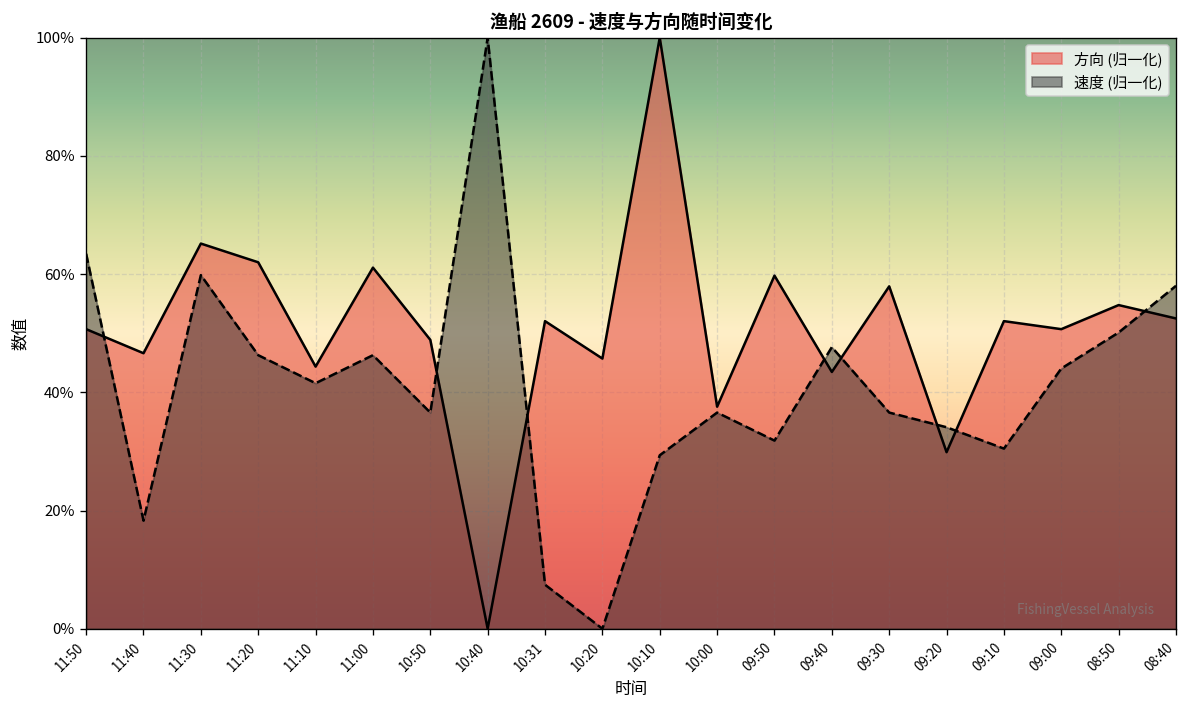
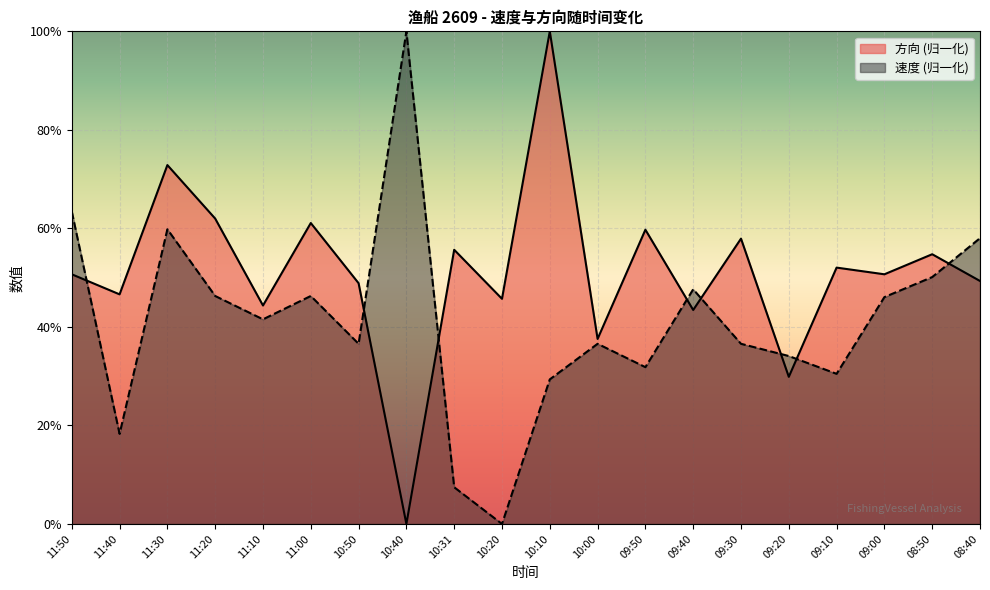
  {
    "方向 (归一化)": {
      "11:50": "51%",
      "11:40": "47%",
-     "11:30": "65%",
+     "11:30": "73%",
      "11:20": "62%",
      "11:10": "44%",
      "11:00": "61%",
      "10:50": "49%",
      "10:40": "0%",
-     "10:31": "52%",
+     "10:31": "56%",
      "10:20": "46%",
      "10:10": "100%",
      "10:00": "38%",
      "09:50": "60%",
      "09:40": "43%",
      "09:30": "58%",
      "09:20": "30%",
      "09:10": "52%",
      "09:00": "51%",
      "08:50": "55%",
-     "08:40": "52%"
+     "08:40": "49%"
    },
    "速度 (归一化)": {
      "11:50": "63%",
      "11:40": "18%",
      "11:30": "60%",
      "11:20": "46%",
      "11:10": "42%",
      "11:00": "46%",
      "10:50": "37%",
      "10:40": "100%",
      "10:31": "7%",
      "10:20": "0%",
      "10:10": "29%",
      "10:00": "37%",
      "09:50": "32%",
      "09:40": "48%",
      "09:30": "37%",
      "09:20": "34%",
      "09:10": "30%",
-     "09:00": "44%",
+     "09:00": "46%",
      "08:50": "50%",
      "08:40": "58%"
    }
  }
